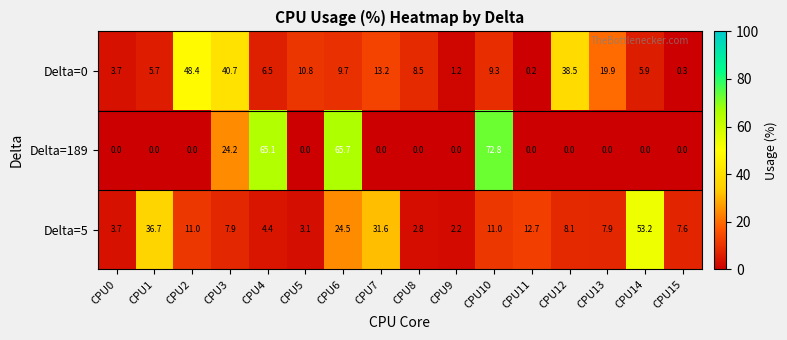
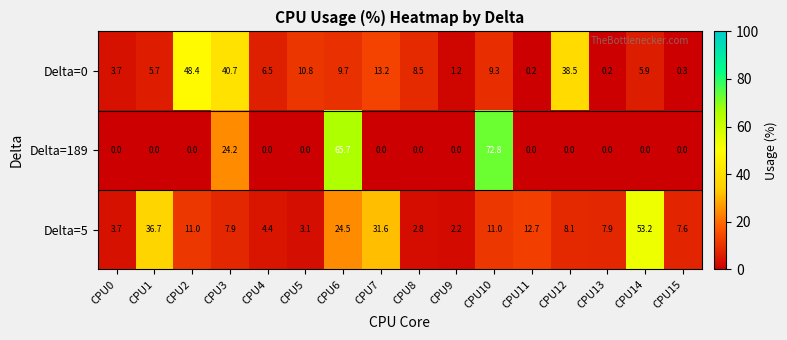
  {
    "Delta=0": {
      "CPU0": 3.7,
      "CPU1": 5.7,
      "CPU2": 48.4,
      "CPU3": 40.7,
      "CPU4": 6.5,
      "CPU5": 10.8,
      "CPU6": 9.7,
      "CPU7": 13.2,
      "CPU8": 8.5,
      "CPU9": 1.2,
      "CPU10": 9.3,
      "CPU11": 0.2,
      "CPU12": 38.5,
-     "CPU13": 19.9,
+     "CPU13": 0.2,
      "CPU15": 0.3
    },
    "Delta=189": {
      "CPU0": 0.0,
      "CPU1": 0.0,
      "CPU2": 0.0,
      "CPU3": 24.2,
-     "CPU4": 65.1,
+     "CPU4": 0.0,
      "CPU5": 0.0,
      "CPU6": 65.7,
      "CPU7": 0.0,
      "CPU8": 0.0,
      "CPU9": 0.0,
      "CPU10": 72.8,
      "CPU11": 0.0,
      "CPU12": 0.0,
      "CPU13": 0.0,
      "CPU14": 0.0,
      "CPU15": 0.0
    },
    "Delta=5": {
      "CPU0": 3.7,
      "CPU1": 36.7,
      "CPU2": 11.0,
      "CPU3": 7.9,
      "CPU4": 4.4,
      "CPU5": 3.1,
      "CPU6": 24.5,
      "CPU7": 31.6,
      "CPU8": 2.8,
      "CPU9": 2.2,
      "CPU10": 11.0,
      "CPU11": 12.7,
      "CPU12": 8.1,
      "CPU13": 7.9,
      "CPU14": 53.2,
      "CPU15": 7.6
    }
  }
